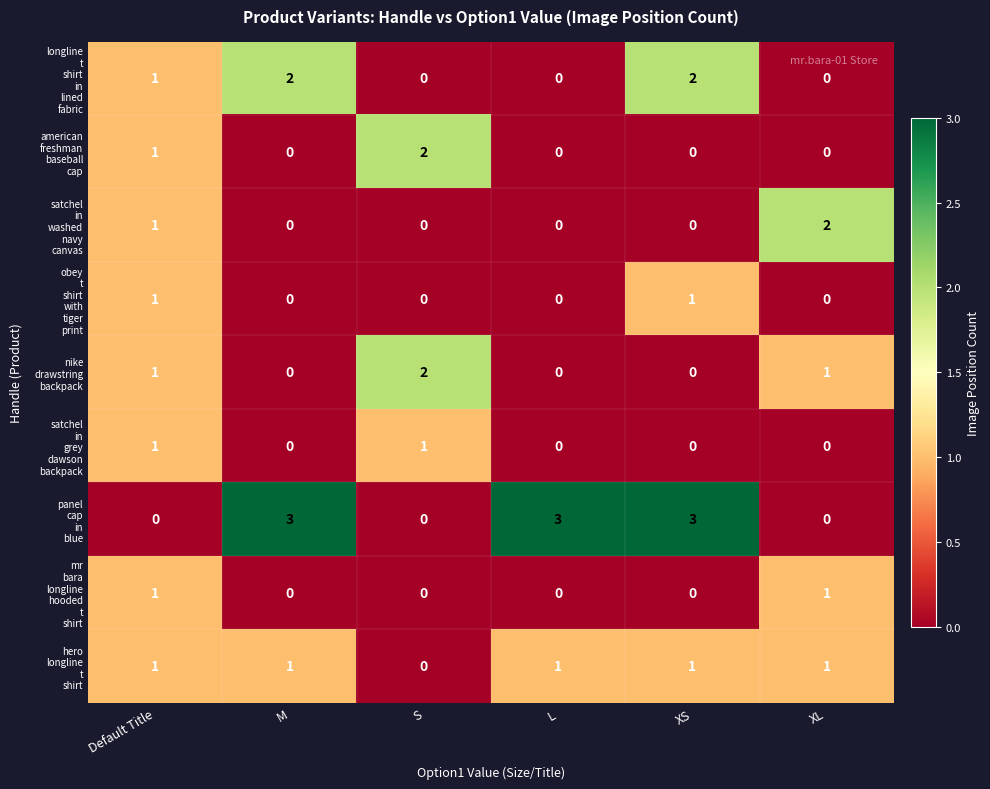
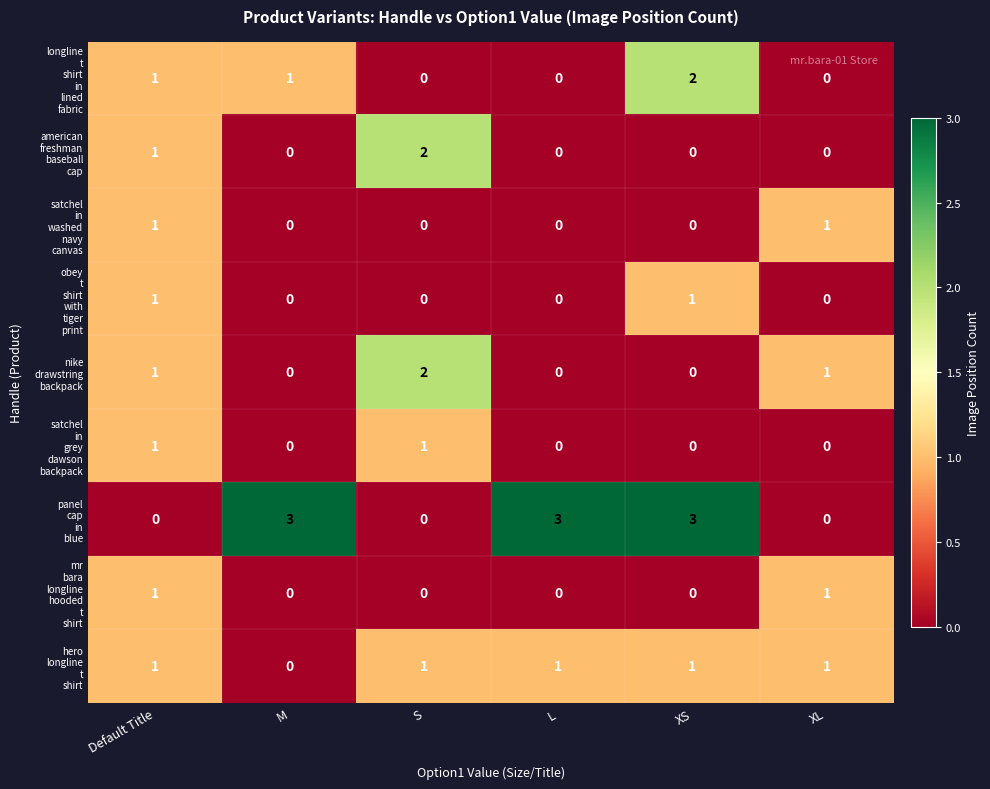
  {
    "longline t shirt in lined fabric": {
      "Default Title": 1,
-     "M": 2,
+     "M": 1,
      "S": 0,
      "L": 0,
      "XS": 2
    },
    "american freshman baseball cap": {
      "Default Title": 1,
      "M": 0,
      "S": 2,
      "L": 0,
      "XS": 0,
      "XL": 0
    },
    "satchel in washed navy canvas": {
      "Default Title": 1,
      "M": 0,
      "S": 0,
      "L": 0,
      "XS": 0,
-     "XL": 2
+     "XL": 1
    },
    "obey t shirt with tiger print": {
      "Default Title": 1,
      "M": 0,
      "S": 0,
      "L": 0,
      "XS": 1,
      "XL": 0
    },
    "nike drawstring backpack": {
      "Default Title": 1,
      "M": 0,
      "S": 2,
      "L": 0,
      "XS": 0,
      "XL": 1
    },
    "satchel in grey dawson backpack": {
      "Default Title": 1,
      "M": 0,
      "S": 1,
      "L": 0,
      "XS": 0,
      "XL": 0
    },
    "panel cap in blue": {
      "Default Title": 0,
      "M": 3,
      "S": 0,
      "L": 3,
      "XS": 3,
      "XL": 0
    },
    "mr bara longline hooded t shirt": {
      "Default Title": 1,
      "M": 0,
      "S": 0,
      "L": 0,
      "XS": 0,
      "XL": 1
    },
    "hero longline t shirt": {
      "Default Title": 1,
-     "M": 1,
-     "S": 0,
+     "M": 0,
+     "S": 1,
      "L": 1,
      "XS": 1,
      "XL": 1
    }
  }
